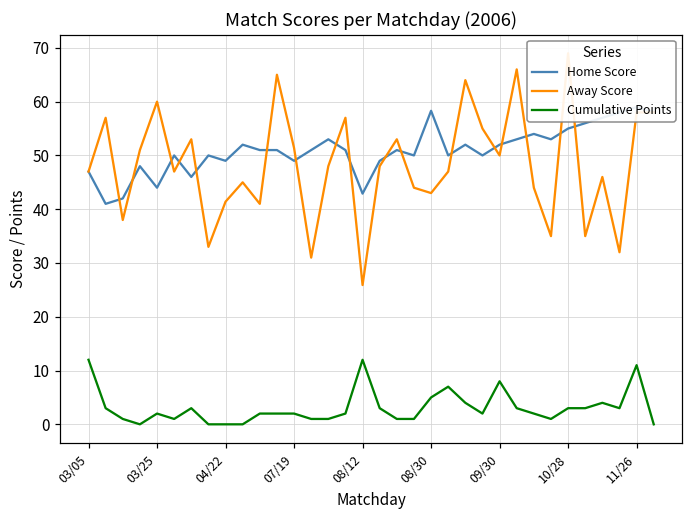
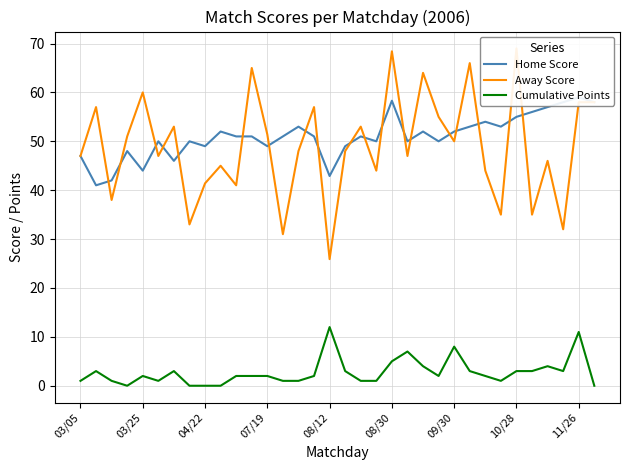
  {
    "Home Score": {
      "03/25": 44,
      "04/22": 49,
      "07/19": 49,
      "08/12": 43,
      "08/30": 58,
      "09/30": 52,
      "10/28": 55
    },
    "Away Score": {
      "03/25": 60,
      "04/22": 41,
      "07/19": 51,
      "08/12": 26,
-     "08/30": 43,
+     "08/30": 68,
      "09/30": 50
    },
    "Cumulative Points": {
-     "03/05": 12,
+     "03/05": 1,
      "03/25": 2,
      "04/22": 0,
      "07/19": 2,
      "08/12": 12,
      "08/30": 5,
      "09/30": 8,
      "10/28": 3,
      "11/26": 11
    }
  }
